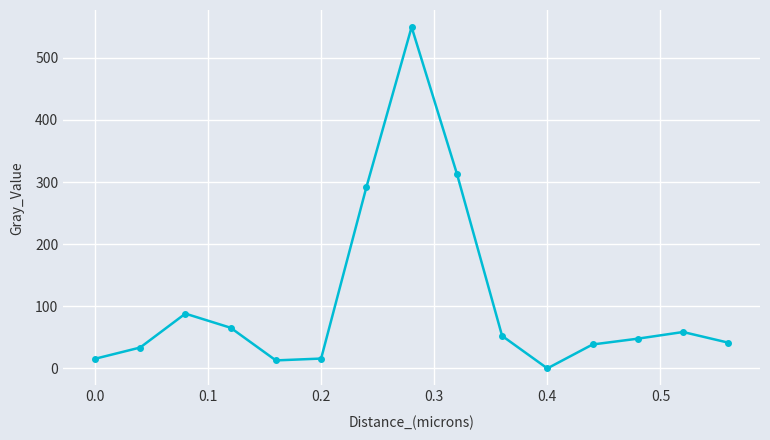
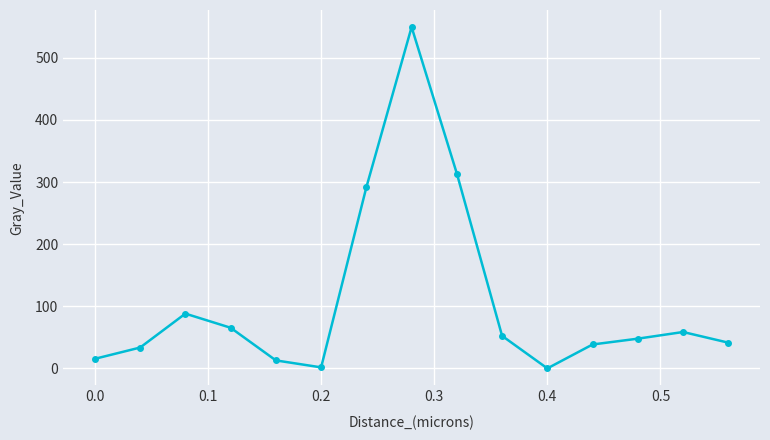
  {
    "0.0": 20,
-   "0.2": 20,
+   "0.2": 0,
    "0.4": 0
  }
